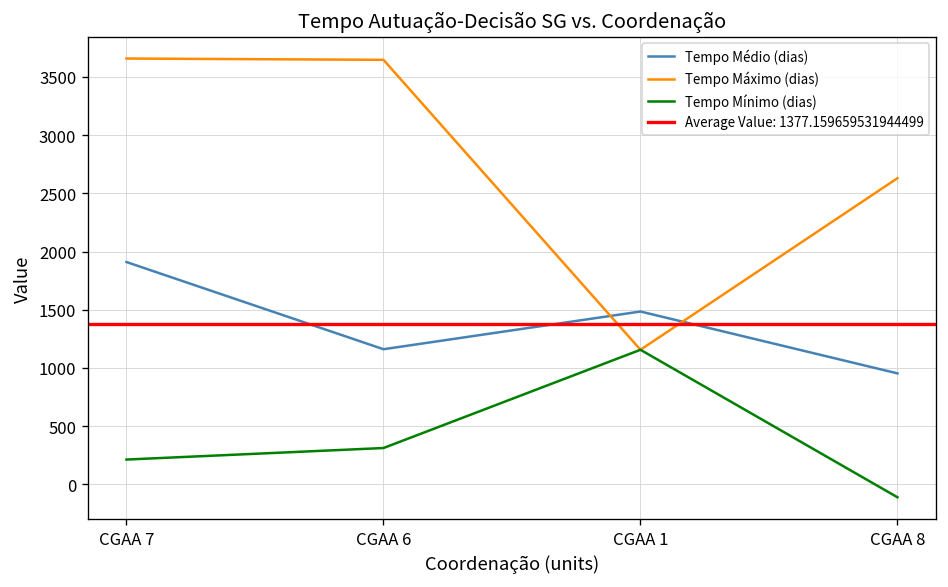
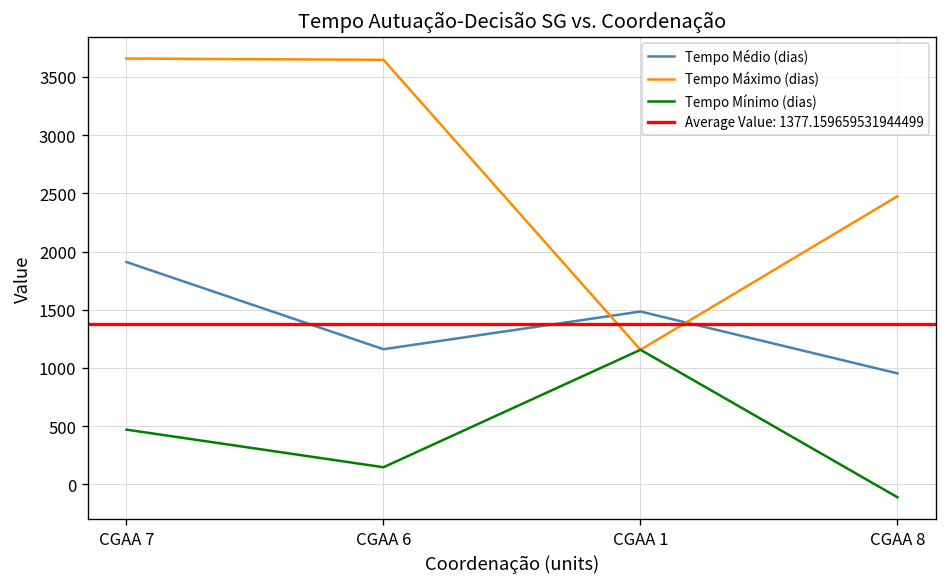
  {
    "Tempo Médio (dias)": {
      "CGAA 7": 1900,
      "CGAA 6": 1200,
      "CGAA 1": 1500,
      "CGAA 8": 1000
    },
    "Tempo Máximo (dias)": {
      "CGAA 7": 3700,
      "CGAA 6": 3600,
-     "CGAA 8": 2600
+     "CGAA 8": 2500
    },
    "Tempo Mínimo (dias)": {
-     "CGAA 7": 200,
-     "CGAA 6": 300,
+     "CGAA 7": 500,
+     "CGAA 6": 100,
      "CGAA 8": -100
    }
  }
